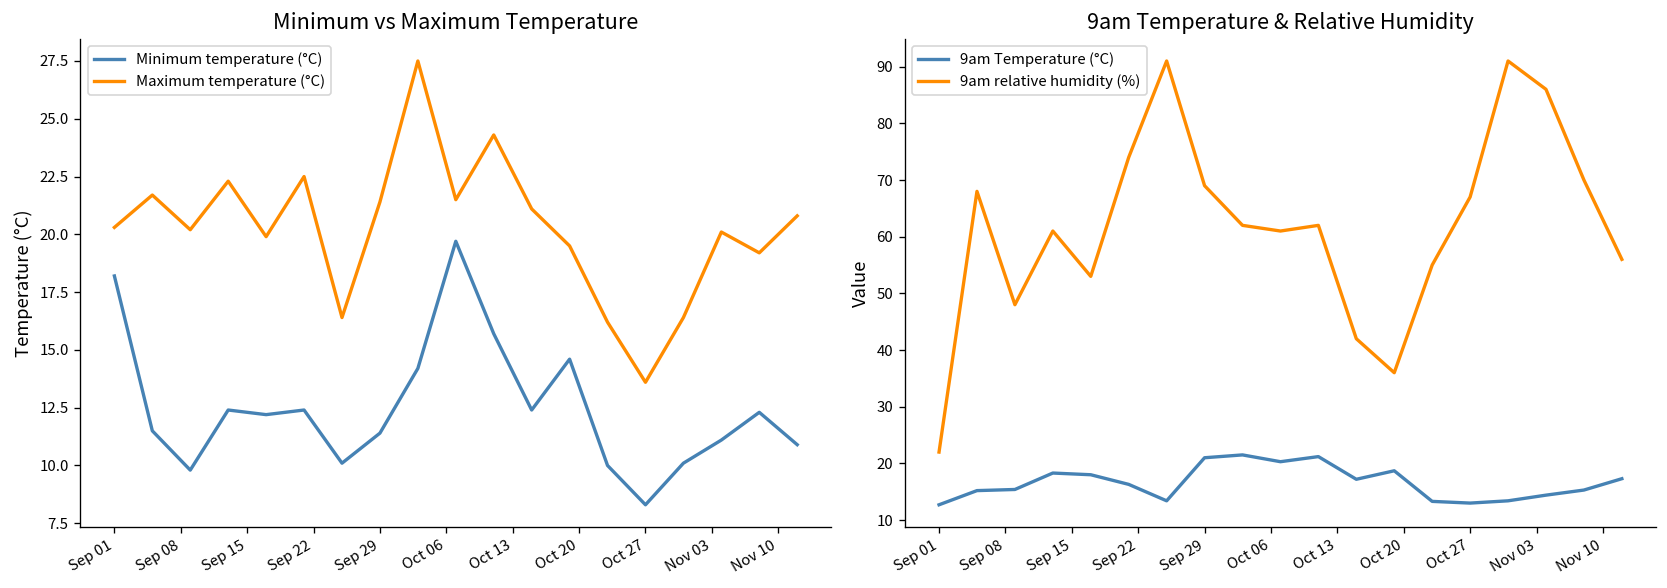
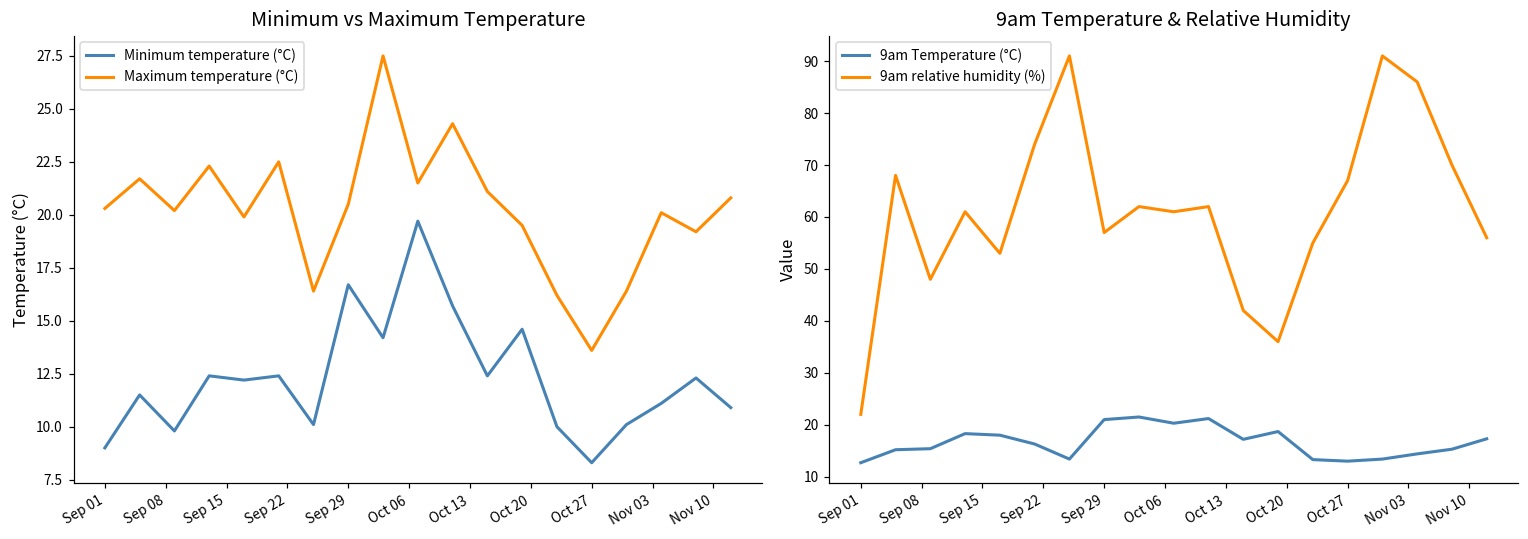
  {
    "Minimum vs Maximum Temperature": {
      "Minimum temperature (°C)": {
-       "Sep 01": 18.2,
-       "Sep 29": 11.4,
+       "Sep 01": 9.0,
+       "Sep 29": 16.7,
        "Oct 27": 8.3
      },
      "Maximum temperature (°C)": {
        "Sep 01": 20.3,
-       "Sep 29": 21.4,
+       "Sep 29": 20.5,
        "Oct 27": 13.6
      }
    },
    "9am Temperature & Relative Humidity": {
      "9am Temperature (°C)": {
        "Sep 01": 13,
        "Sep 29": 21,
        "Oct 27": 13
      },
      "9am relative humidity (%)": {
        "Sep 01": 22,
-       "Sep 29": 69,
+       "Sep 29": 57,
        "Oct 27": 67
      }
    }
  }
